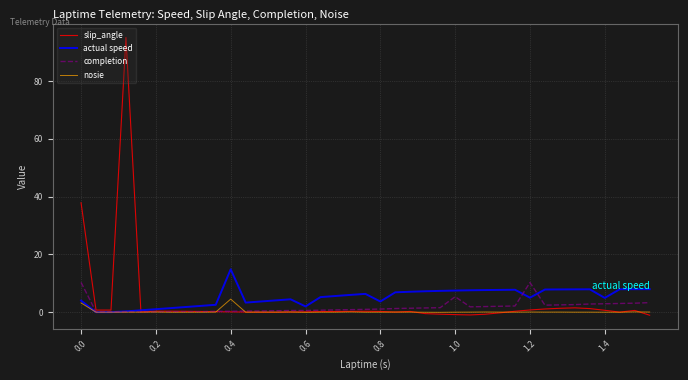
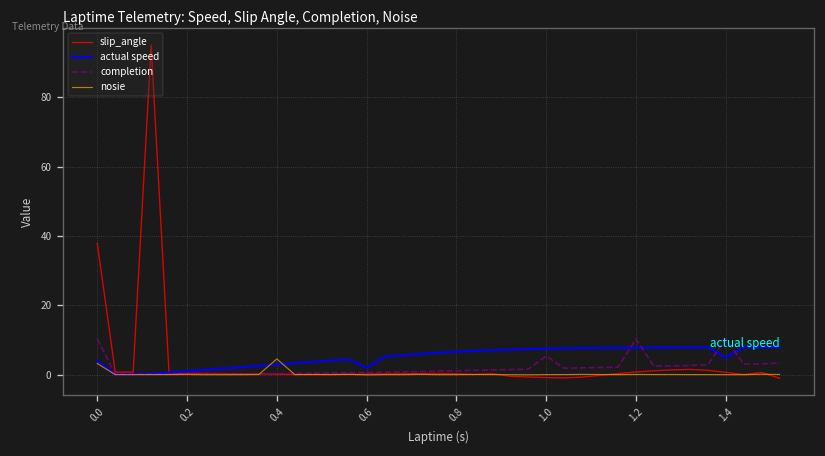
  {
    "slip_angle": {
      "0.0": 38
    },
    "actual speed": {
-     "0.4": 15,
+     "0.4": 3,
      "0.6": 2,
-     "0.8": 4,
+     "0.8": 7,
      "1.0": 7,
-     "1.2": 5,
+     "1.2": 8,
      "1.4": 5
    },
    "completion": {
      "0.0": 10,
      "1.0": 5,
      "1.2": 10,
-     "1.4": 3
+     "1.4": 10
    },
    "nosie": {
      "0.4": 5
    }
  }
